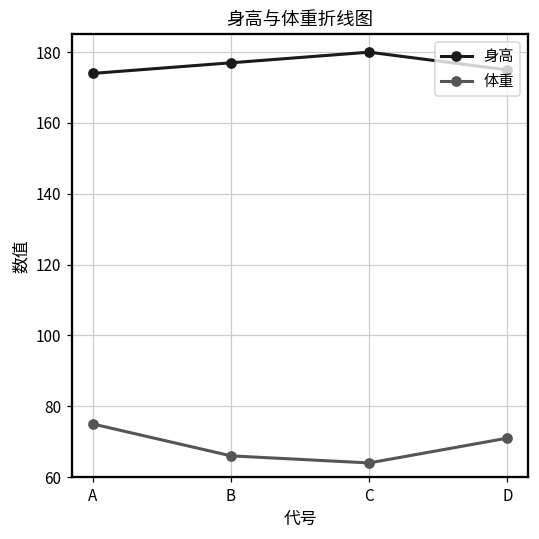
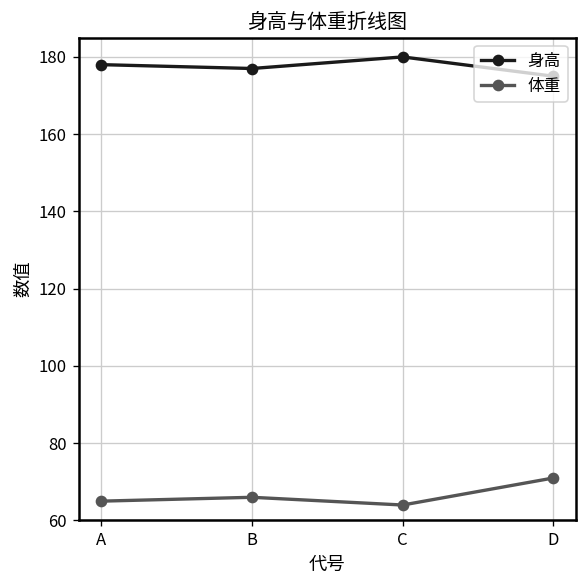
  {
    "身高": {
-     "A": 174,
+     "A": 178,
      "B": 177,
      "C": 180
    },
    "体重": {
-     "A": 75,
+     "A": 65,
      "B": 66,
      "C": 64,
      "D": 71
    }
  }
